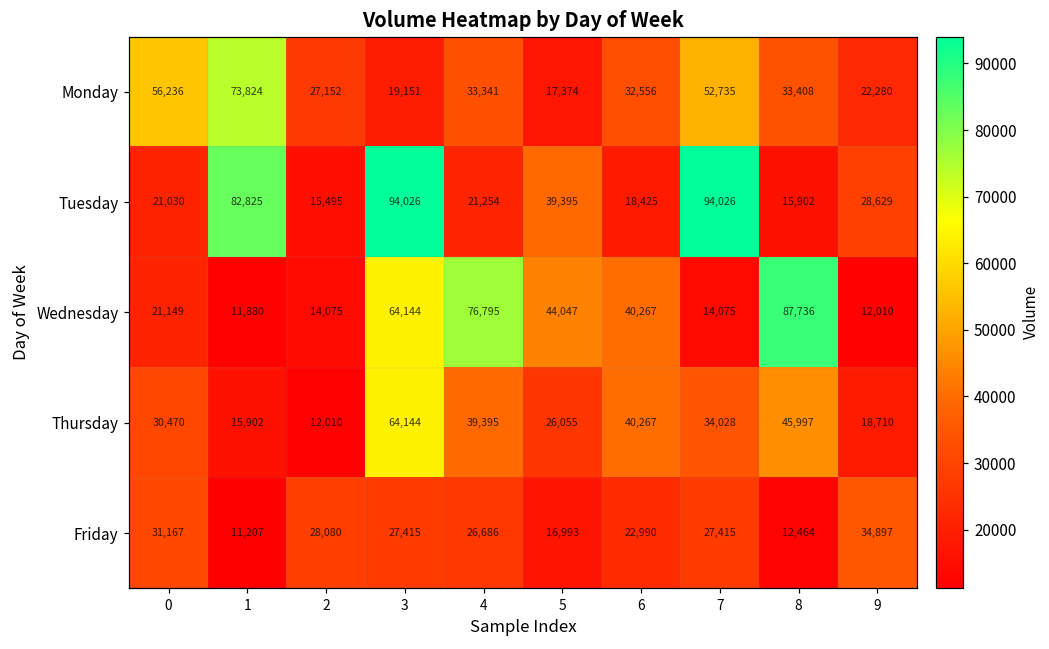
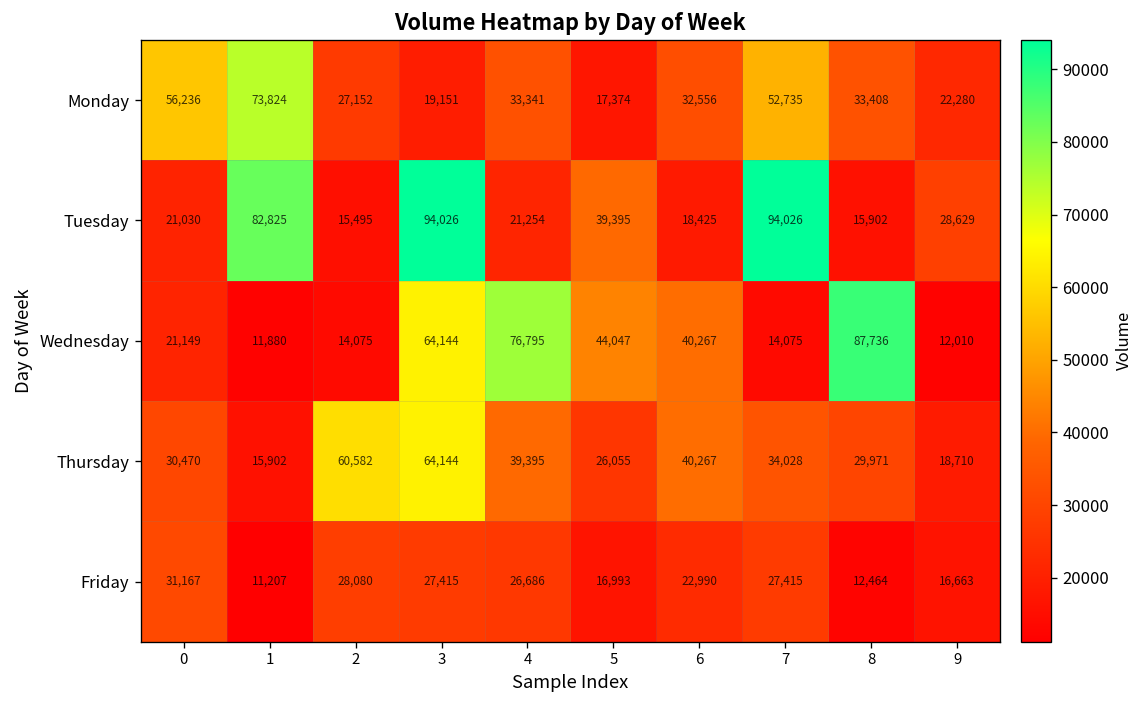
  {
    "Monday": {
      "0": "56,236",
      "1": "73,824",
      "2": "27,152",
      "3": "19,151",
      "4": "33,341",
      "5": "17,374",
      "6": "32,556",
      "7": "52,735",
      "8": "33,408",
      "9": "22,280"
    },
    "Tuesday": {
      "0": "21,030",
      "1": "82,825",
      "2": "15,495",
      "3": "94,026",
      "4": "21,254",
      "5": "39,395",
      "6": "18,425",
      "7": "94,026",
      "8": "15,902",
      "9": "28,629"
    },
    "Wednesday": {
      "0": "21,149",
      "1": "11,880",
      "2": "14,075",
      "3": "64,144",
      "4": "76,795",
      "5": "44,047",
      "6": "40,267",
      "7": "14,075",
      "8": "87,736",
      "9": "12,010"
    },
    "Thursday": {
      "0": "30,470",
      "1": "15,902",
-     "2": "12,010",
+     "2": "60,582",
      "3": "64,144",
      "4": "39,395",
      "5": "26,055",
      "6": "40,267",
      "7": "34,028",
-     "8": "45,997",
+     "8": "29,971",
      "9": "18,710"
    },
    "Friday": {
      "0": "31,167",
      "1": "11,207",
      "2": "28,080",
      "3": "27,415",
      "4": "26,686",
      "5": "16,993",
      "6": "22,990",
      "7": "27,415",
      "8": "12,464",
-     "9": "34,897"
+     "9": "16,663"
    }
  }
